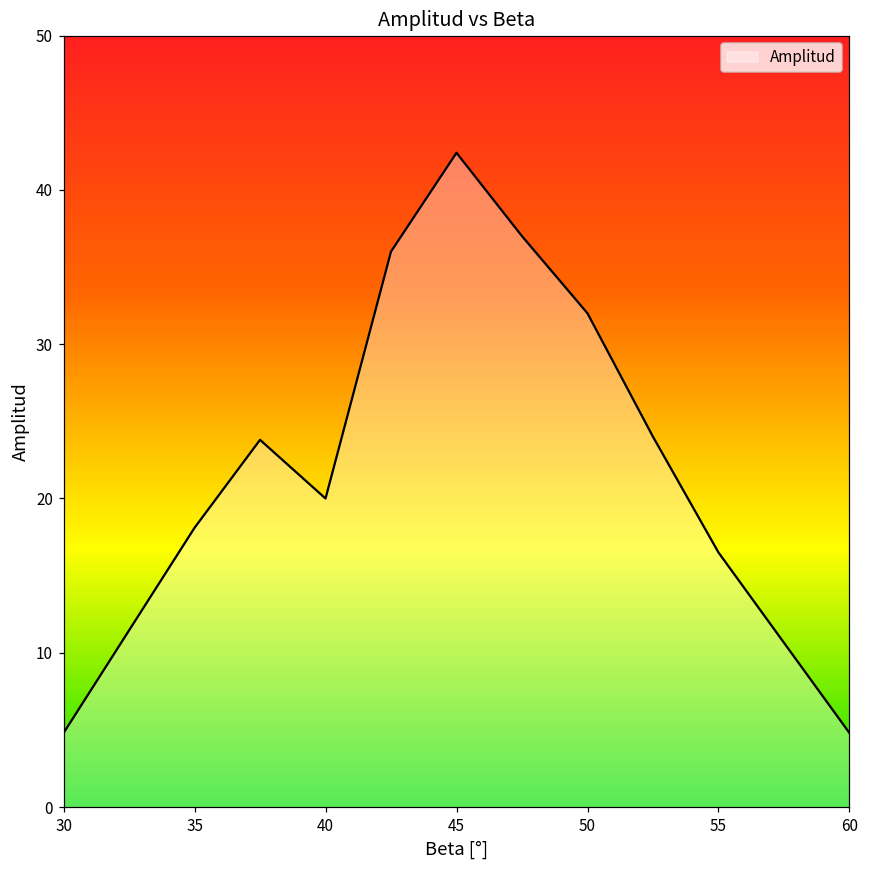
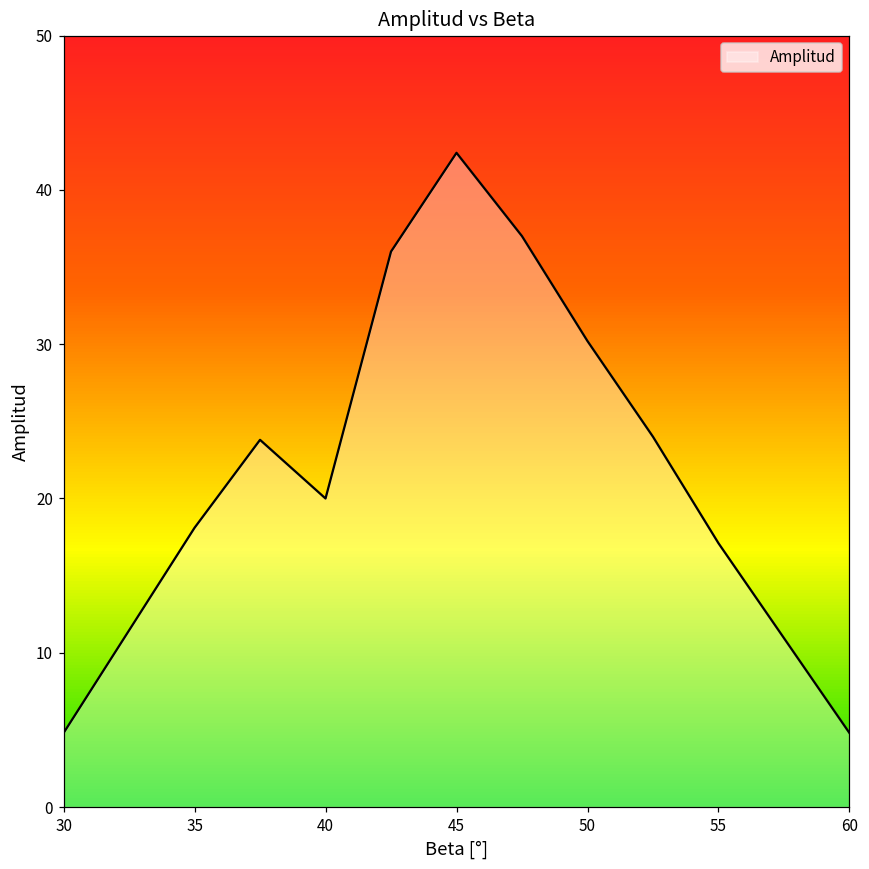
  {
    "30": 4.8,
    "35": 18.1,
    "40": 20.0,
    "45": 42.4,
-   "50": 32.0,
-   "55": 16.5,
+   "50": 30.2,
+   "55": 17.1,
    "60": 4.8
  }
